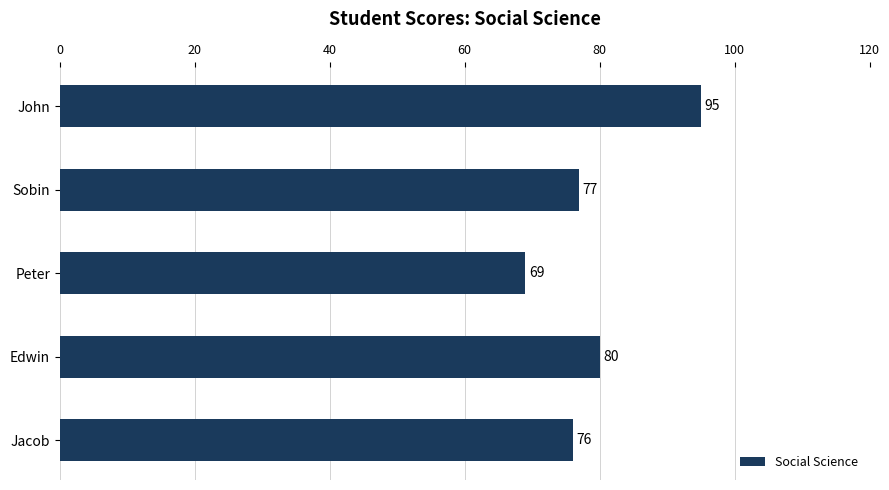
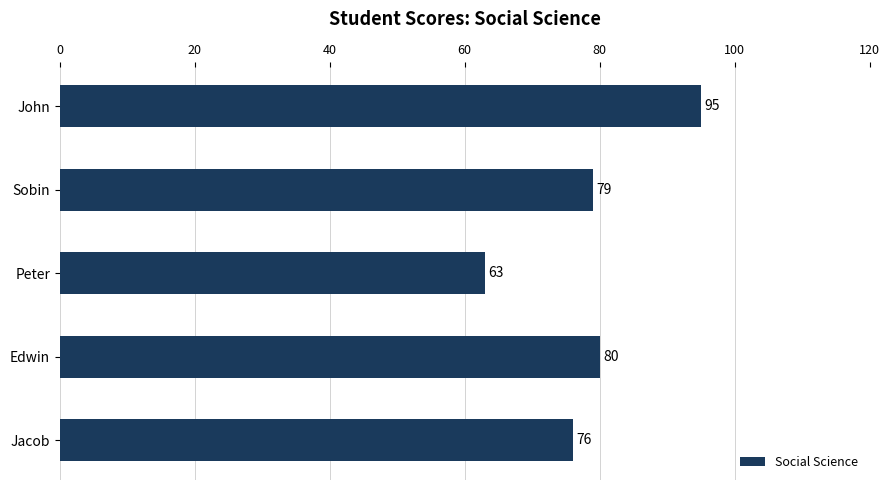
  {
    "John": 95,
-   "Sobin": 77,
-   "Peter": 69,
+   "Sobin": 79,
+   "Peter": 63,
    "Edwin": 80,
    "Jacob": 76
  }
